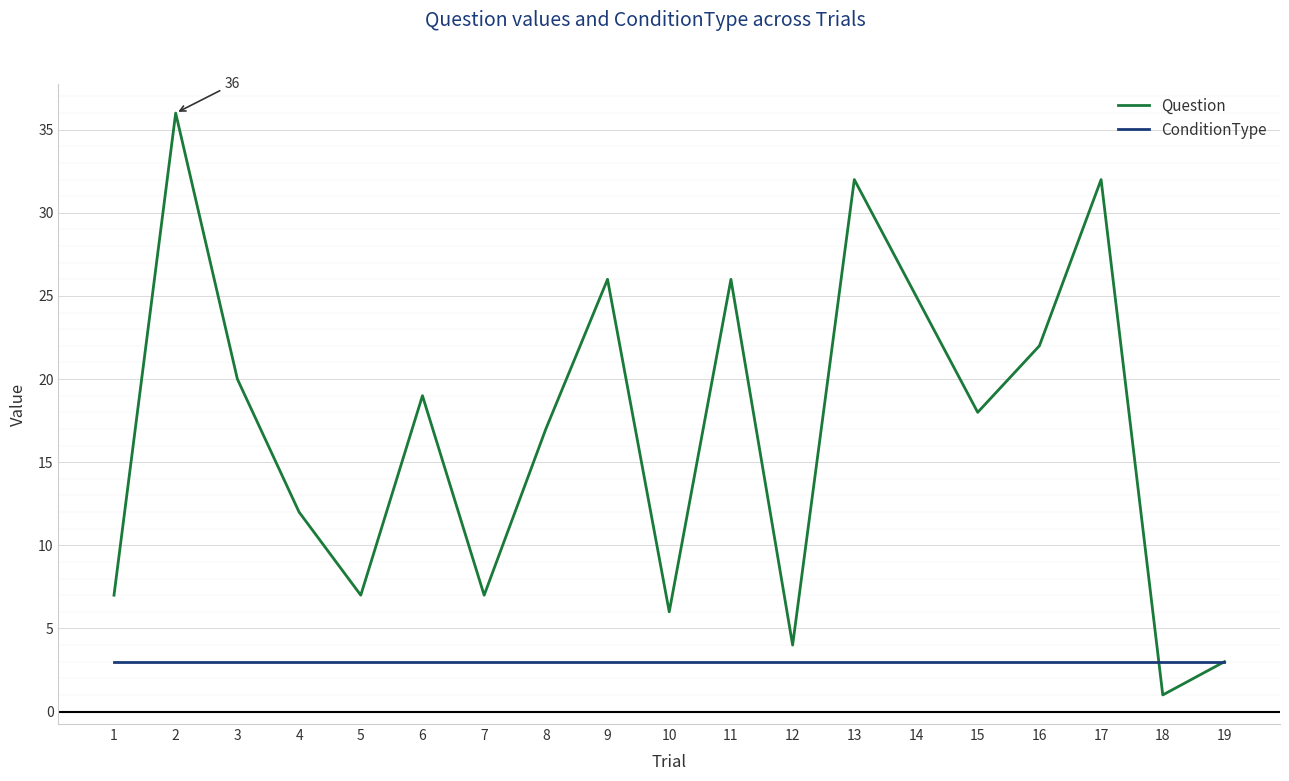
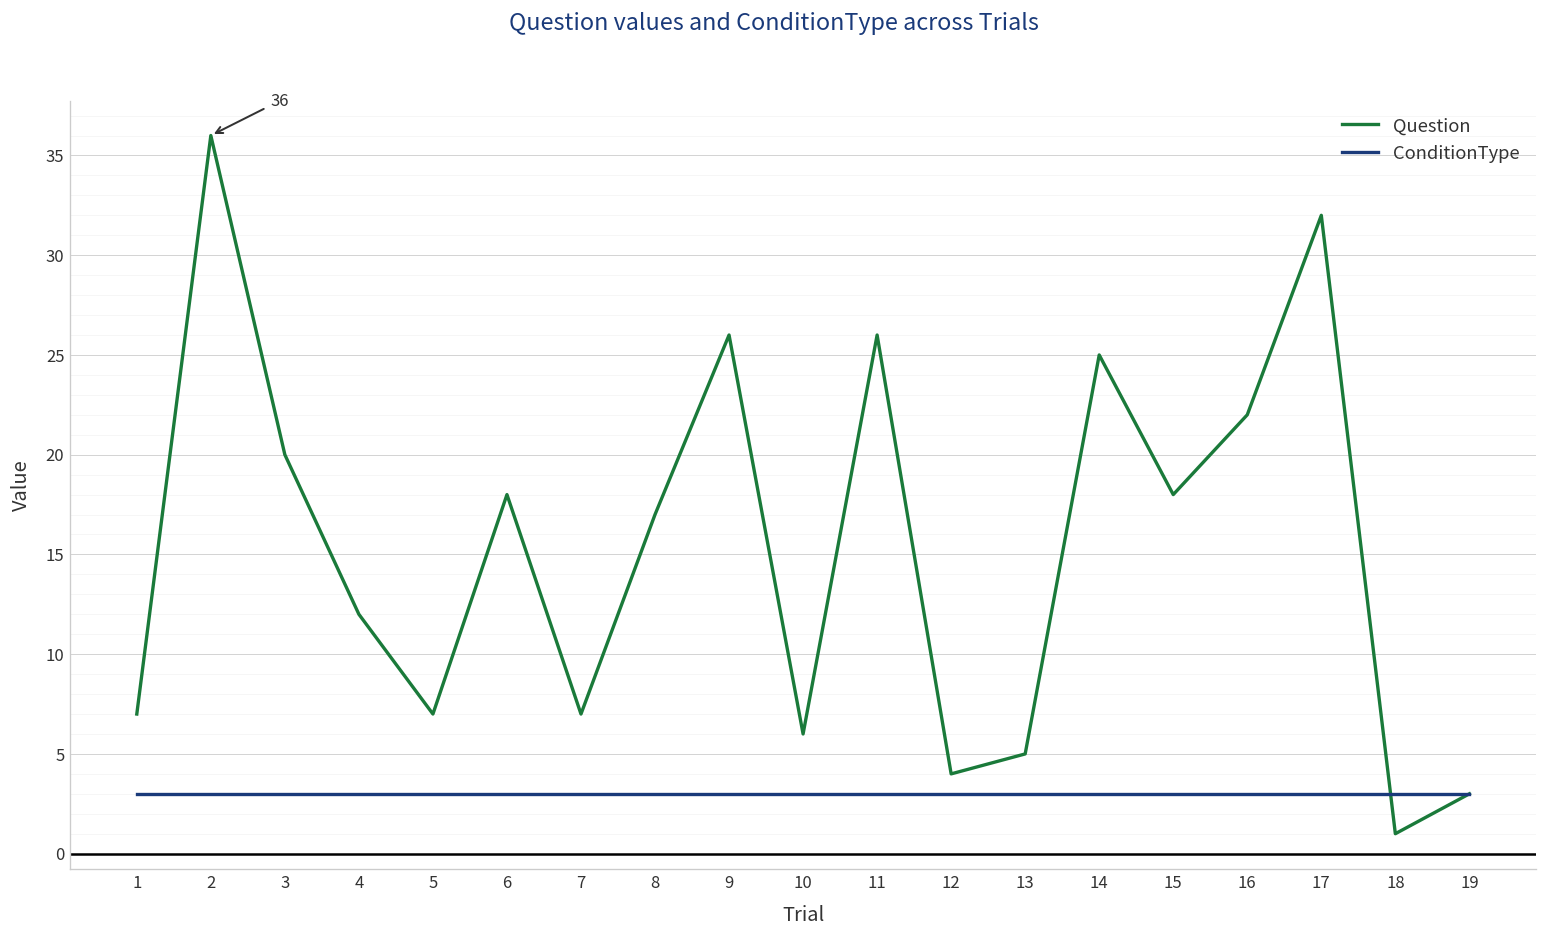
  {
    "Question": {
      "1": 7,
      "3": 20,
      "4": 12,
      "5": 7,
-     "6": 19,
+     "6": 18,
      "7": 7,
      "8": 17,
      "9": 26,
      "10": 6,
      "11": 26,
      "12": 4,
-     "13": 32,
+     "13": 5,
      "14": 25,
      "15": 18,
      "16": 22,
      "17": 32,
      "18": 1
    },
    "ConditionType": {
      "1": 3,
      "2": 3,
      "3": 3,
      "4": 3,
      "5": 3,
      "6": 3,
      "7": 3,
      "8": 3,
      "9": 3,
      "10": 3,
      "11": 3,
      "12": 3,
      "13": 3,
      "14": 3,
      "15": 3,
      "16": 3,
      "17": 3,
      "18": 3
    }
  }
